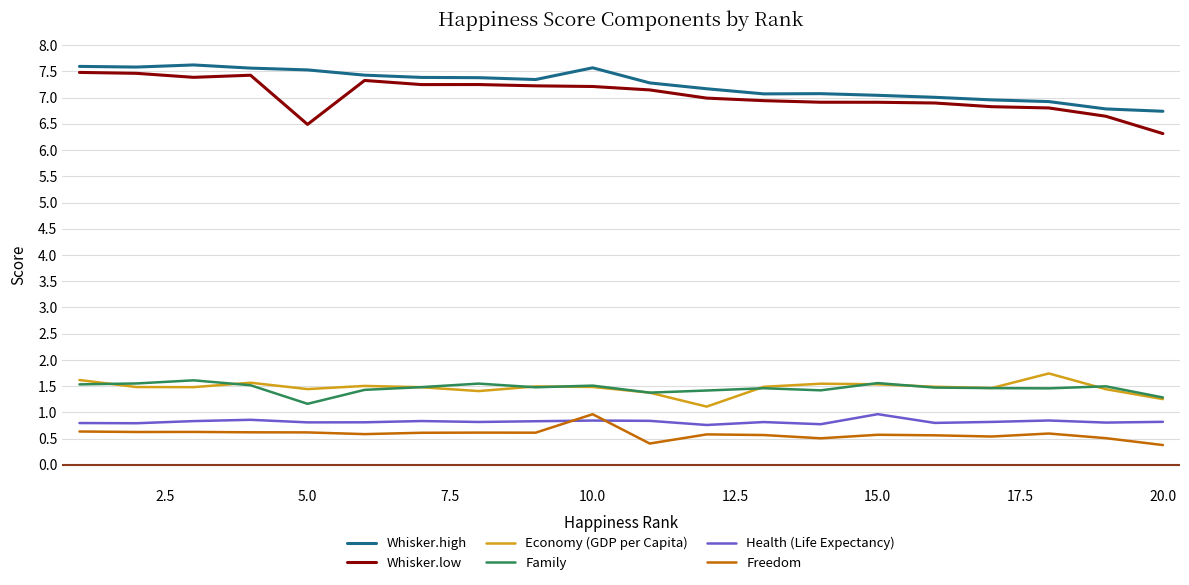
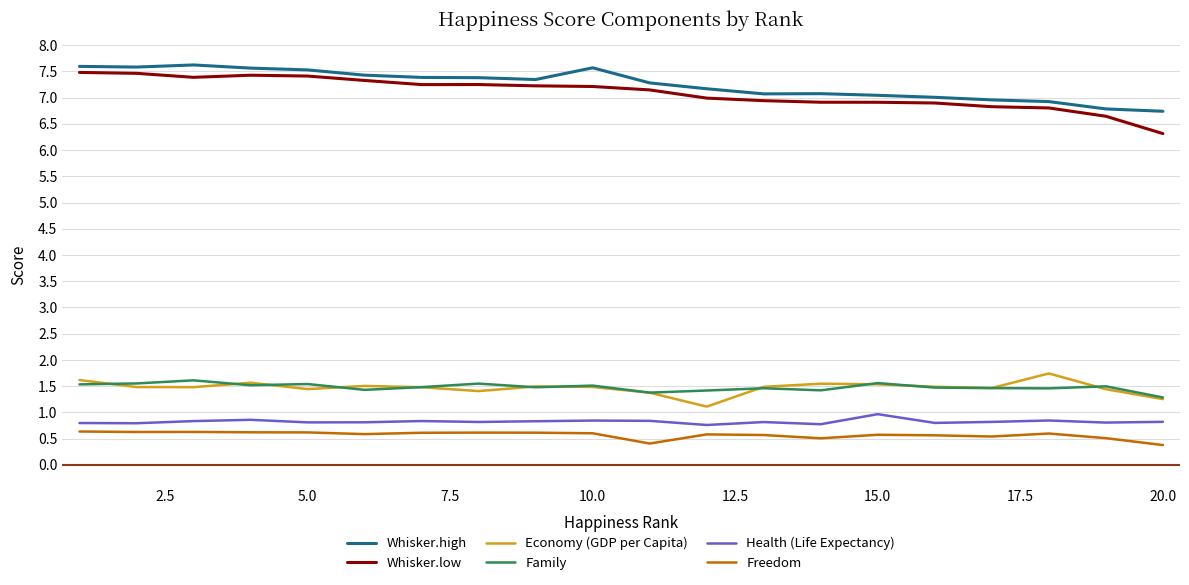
  {
    "Whisker.high": {
      "5.0": 7.5,
      "10.0": 7.6,
      "15.0": 7.0,
      "20.0": 6.7
    },
    "Whisker.low": {
-     "5.0": 6.5,
+     "5.0": 7.4,
      "10.0": 7.2,
      "15.0": 6.9,
      "20.0": 6.3
    },
    "Economy (GDP per Capita)": {
      "5.0": 1.4
    },
    "Family": {
-     "5.0": 1.2
+     "5.0": 1.5
    },
    "Health (Life Expectancy)": {
      "5.0": 0.8,
      "10.0": 0.8,
      "15.0": 1.0,
      "20.0": 0.8
    },
    "Freedom": {
      "5.0": 0.6,
-     "10.0": 1.0,
+     "10.0": 0.6,
      "15.0": 0.6,
      "20.0": 0.4
    }
  }
